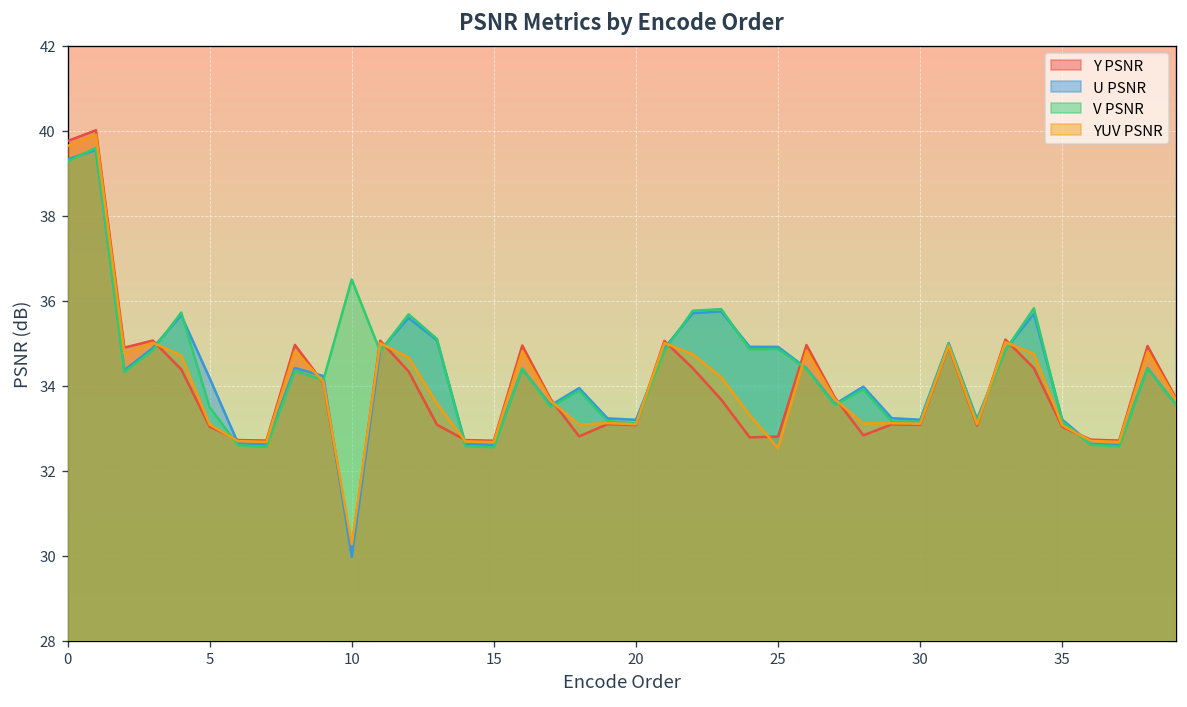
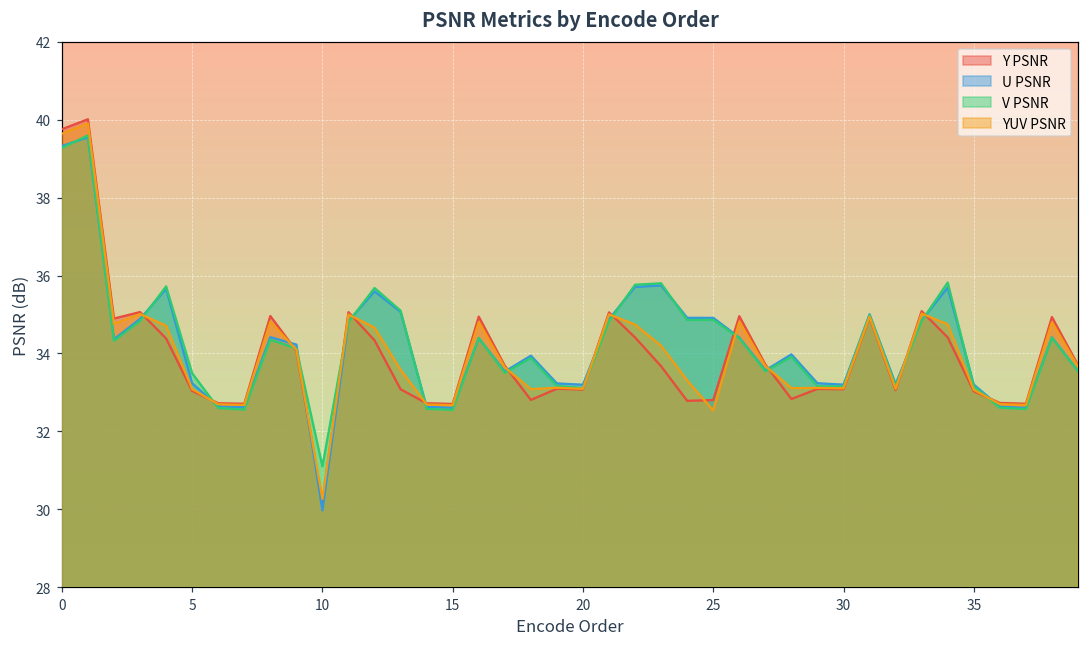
  {
    "Y PSNR": {
      "0": 39.8,
      "10": 30.2,
      "25": 32.8
    },
    "U PSNR": {
-     "5": 34.2,
+     "5": 33.2,
      "10": 30.0,
      "20": 33.2
    },
    "V PSNR": {
      "5": 33.5,
-     "10": 36.5
+     "10": 31.1
    },
    "YUV PSNR": {
      "0": 39.6,
      "10": 30.3,
      "25": 32.5
    }
  }
